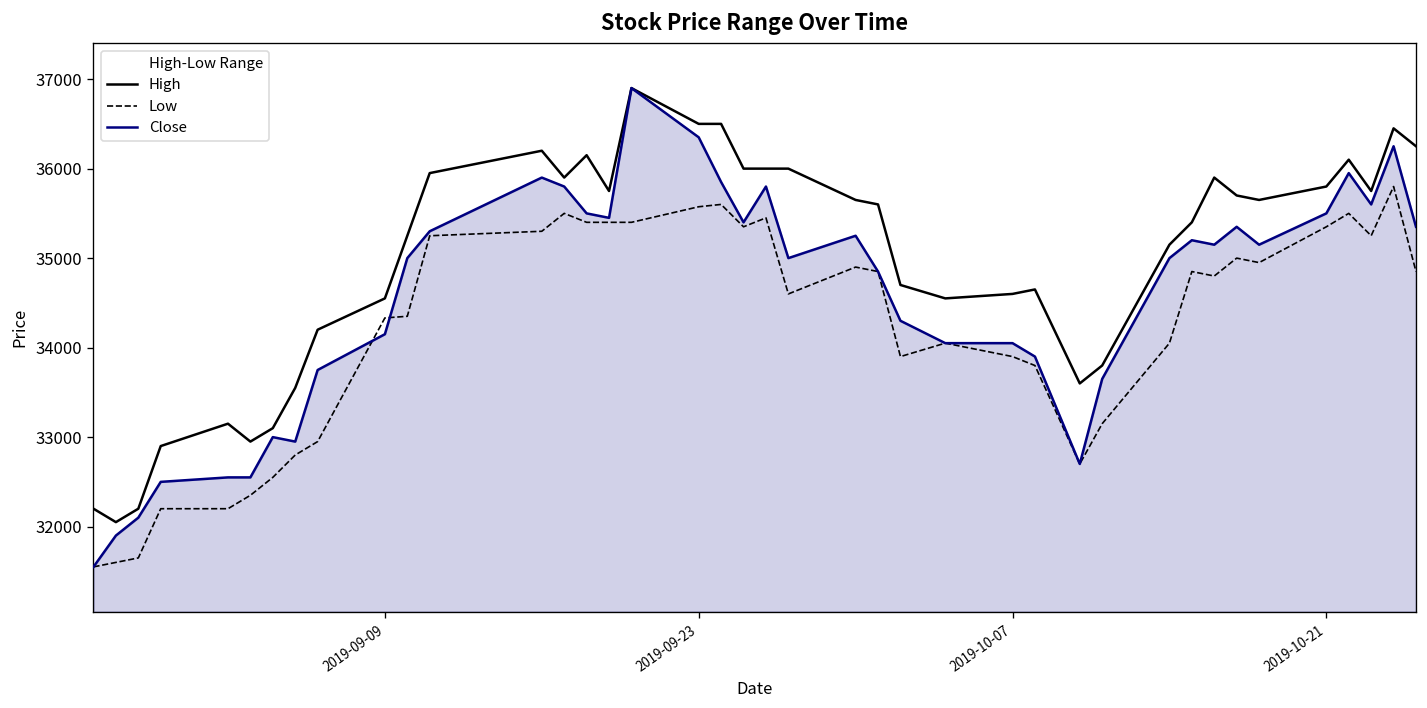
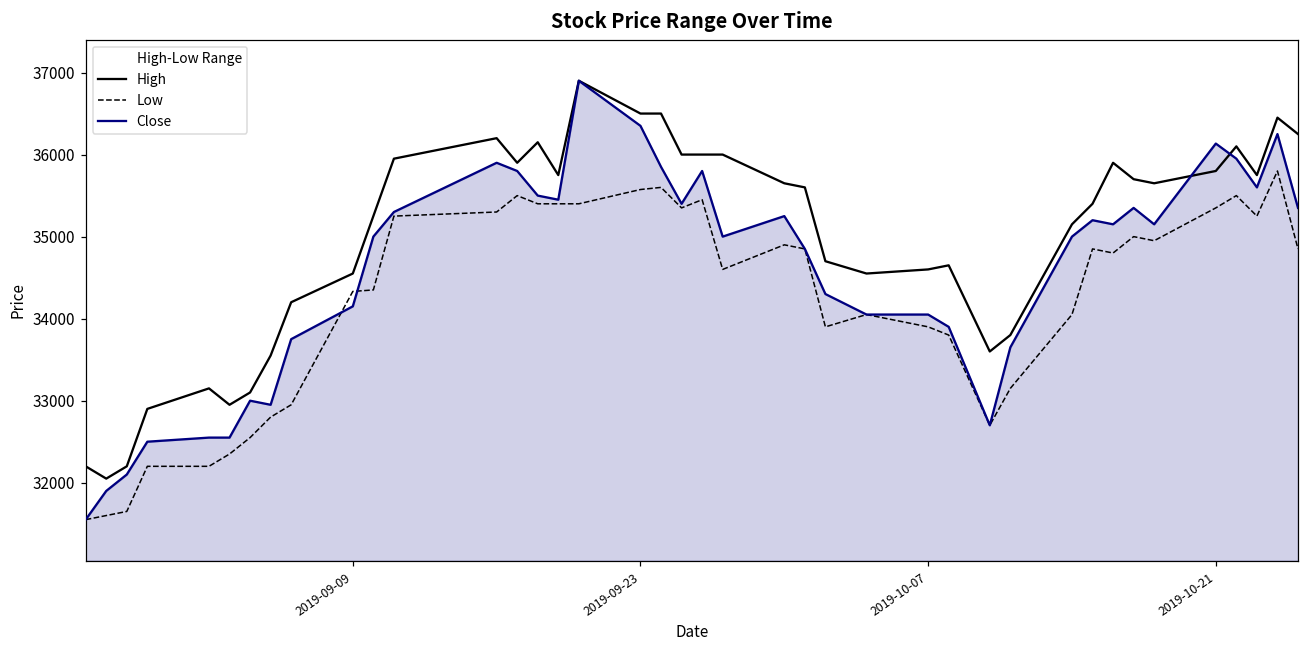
  {
    "Low": {
      "2019-09-09": 34300,
      "2019-09-23": 35600,
      "2019-10-07": 33900,
      "2019-10-21": 35400
    },
    "Close": {
      "2019-09-09": 34200,
      "2019-09-23": 36400,
      "2019-10-07": 34100,
-     "2019-10-21": 35500
+     "2019-10-21": 36100
    }
  }
